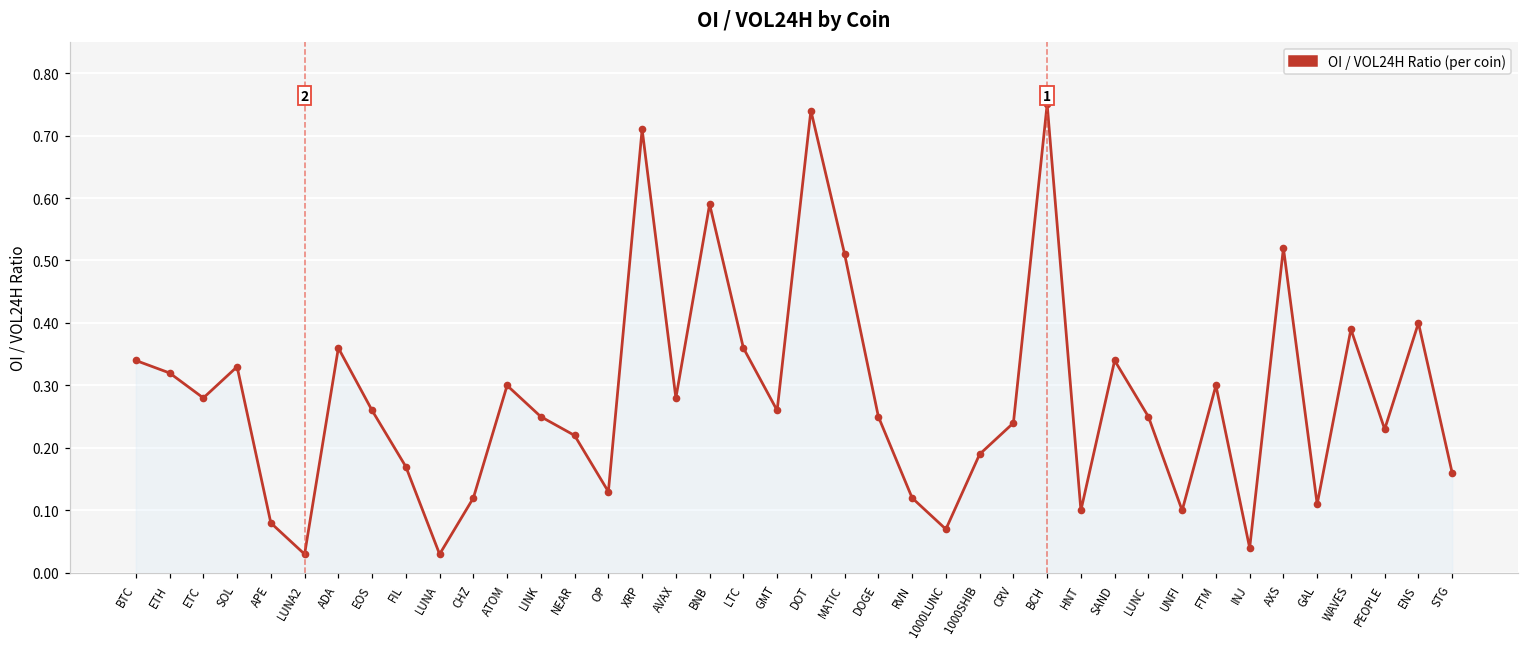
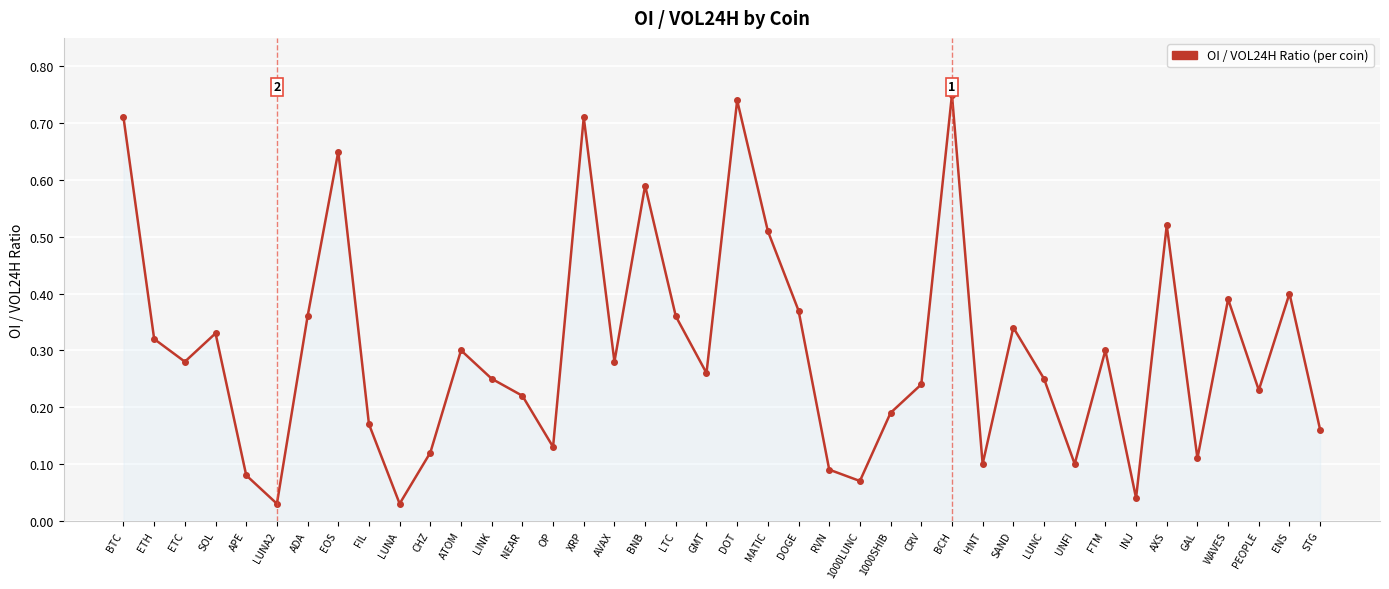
  {
-   "BTC": 0.34,
+   "BTC": 0.71,
    "ETH": 0.32,
    "ETC": 0.28,
    "SOL": 0.33,
    "APE": 0.08,
    "LUNA2": 0.03,
    "ADA": 0.36,
-   "EOS": 0.26,
+   "EOS": 0.65,
    "FIL": 0.17,
    "LUNA": 0.03,
    "CHZ": 0.12,
    "ATOM": 0.30,
    "LINK": 0.25,
    "NEAR": 0.22,
    "OP": 0.13,
    "XRP": 0.71,
    "AVAX": 0.28,
    "BNB": 0.59,
    "LTC": 0.36,
    "GMT": 0.26,
    "DOT": 0.74,
    "MATIC": 0.51,
-   "DOGE": 0.25,
-   "RVN": 0.12,
+   "DOGE": 0.37,
+   "RVN": 0.09,
    "1000LUNC": 0.07,
    "1000SHIB": 0.19,
    "CRV": 0.24,
    "HNT": 0.10,
    "SAND": 0.34,
    "LUNC": 0.25,
    "UNFI": 0.10,
    "FTM": 0.30,
    "INJ": 0.04,
    "AXS": 0.52,
    "GAL": 0.11,
    "WAVES": 0.39,
    "PEOPLE": 0.23,
    "ENS": 0.40,
    "STG": 0.16
  }
